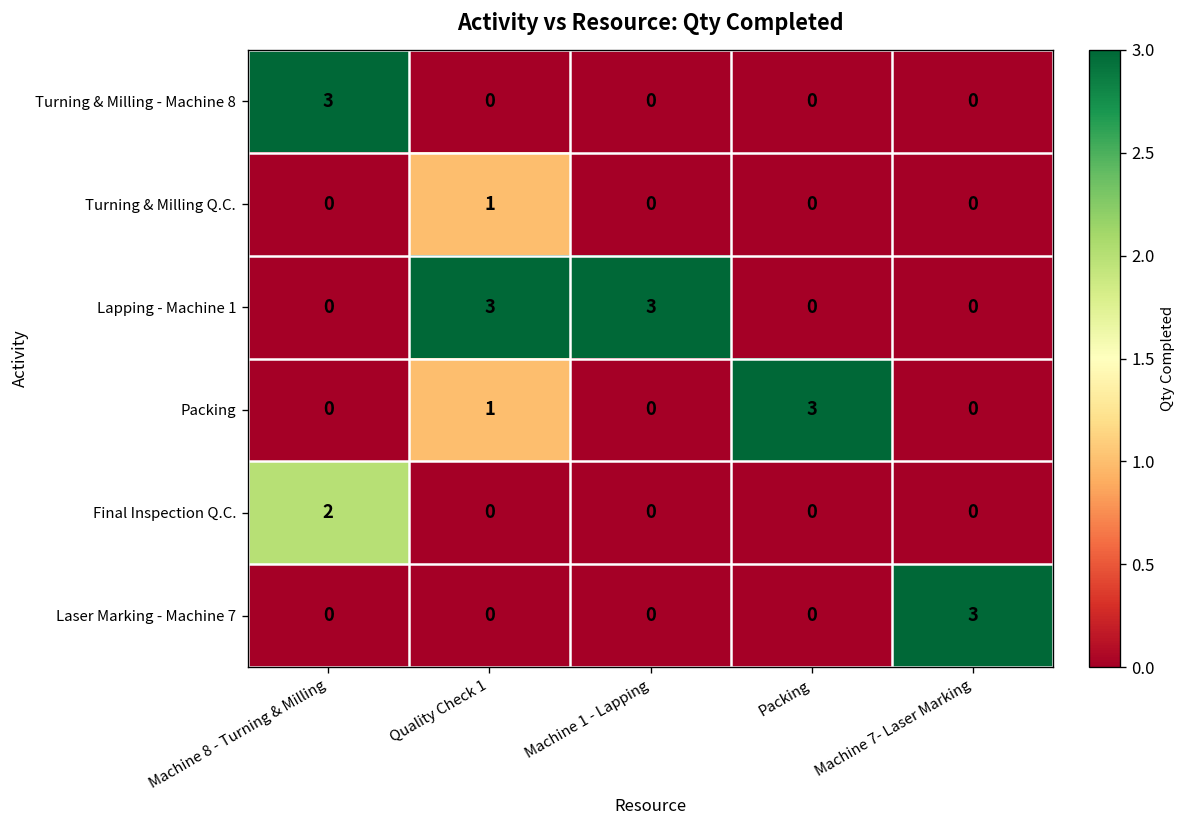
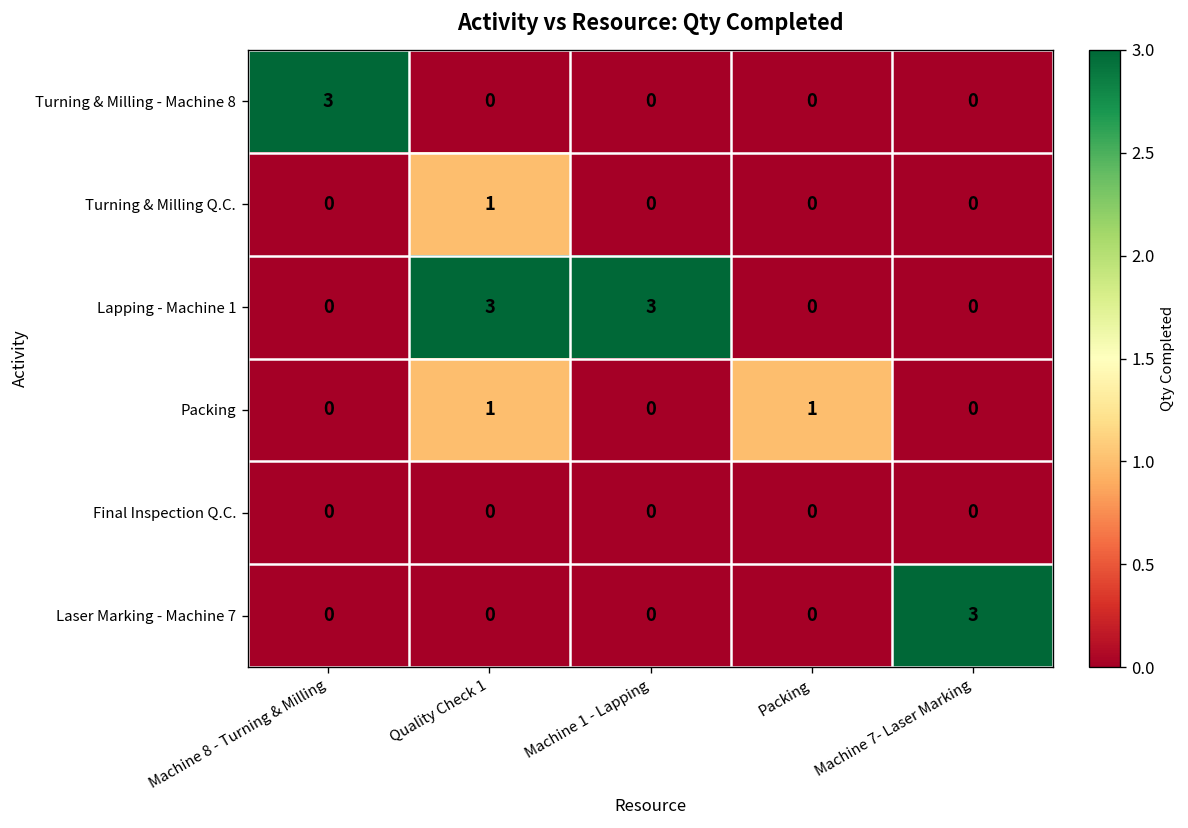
  {
    "Turning & Milling - Machine 8": {
      "Machine 8 - Turning & Milling": 3,
      "Quality Check 1": 0,
      "Machine 1 - Lapping": 0,
      "Packing": 0,
      "Machine 7- Laser Marking": 0
    },
    "Turning & Milling Q.C.": {
      "Machine 8 - Turning & Milling": 0,
      "Quality Check 1": 1,
      "Machine 1 - Lapping": 0,
      "Packing": 0,
      "Machine 7- Laser Marking": 0
    },
    "Lapping - Machine 1": {
      "Machine 8 - Turning & Milling": 0,
      "Quality Check 1": 3,
      "Machine 1 - Lapping": 3,
      "Packing": 0,
      "Machine 7- Laser Marking": 0
    },
    "Packing": {
      "Machine 8 - Turning & Milling": 0,
      "Quality Check 1": 1,
      "Machine 1 - Lapping": 0,
-     "Packing": 3,
+     "Packing": 1,
      "Machine 7- Laser Marking": 0
    },
    "Final Inspection Q.C.": {
-     "Machine 8 - Turning & Milling": 2,
+     "Machine 8 - Turning & Milling": 0,
      "Quality Check 1": 0,
      "Machine 1 - Lapping": 0,
      "Packing": 0,
      "Machine 7- Laser Marking": 0
    },
    "Laser Marking - Machine 7": {
      "Machine 8 - Turning & Milling": 0,
      "Quality Check 1": 0,
      "Machine 1 - Lapping": 0,
      "Packing": 0,
      "Machine 7- Laser Marking": 3
    }
  }
